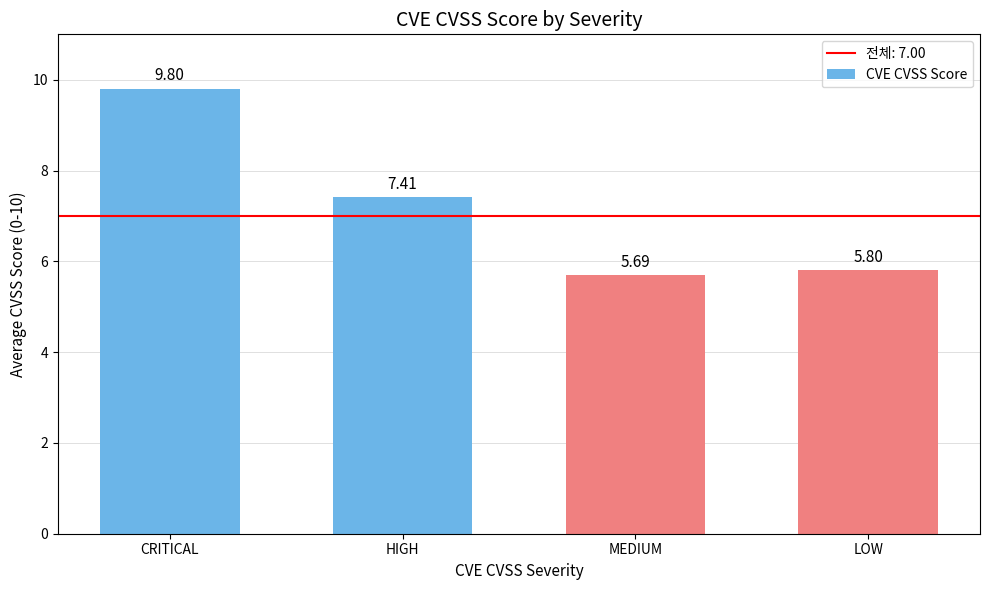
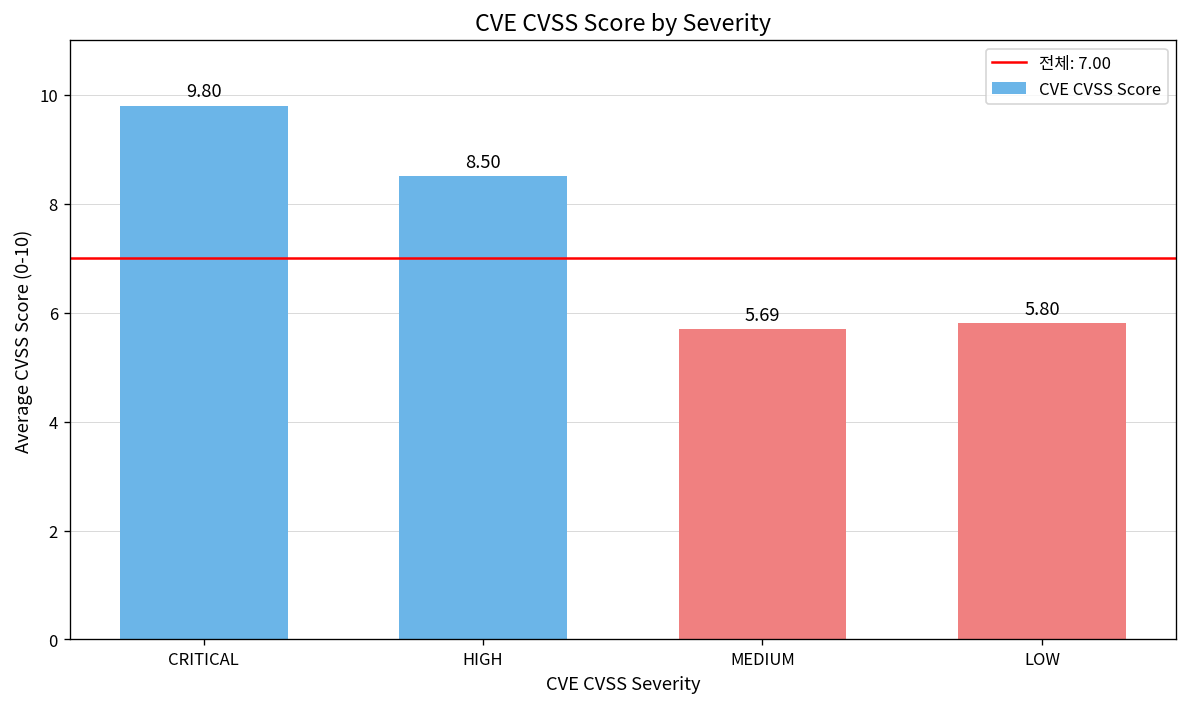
  {
    "CRITICAL": 9.80,
-   "HIGH": 7.41,
+   "HIGH": 8.50,
    "MEDIUM": 5.69,
    "LOW": 5.80
  }
